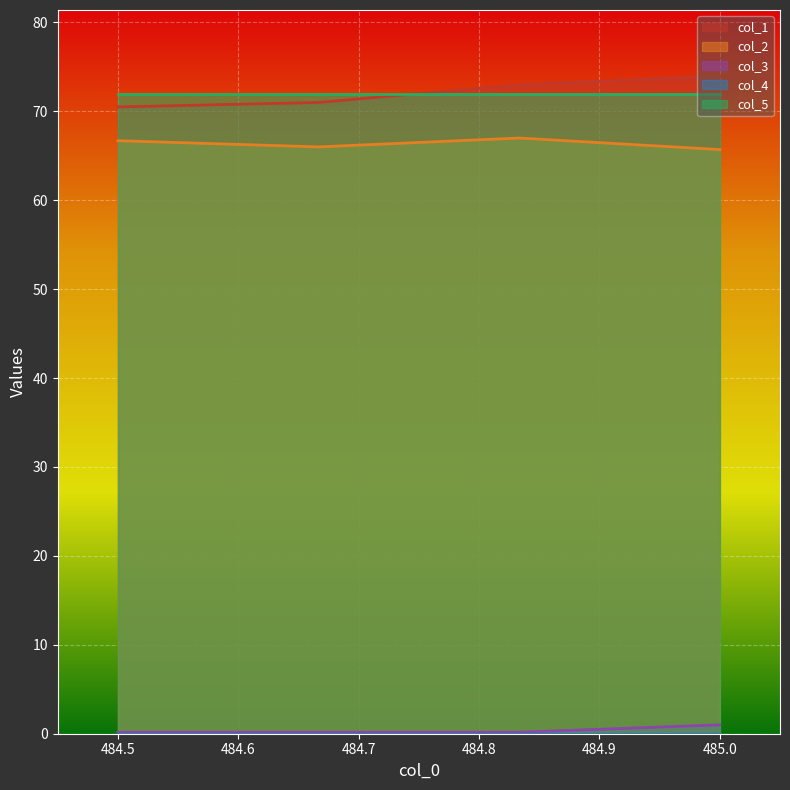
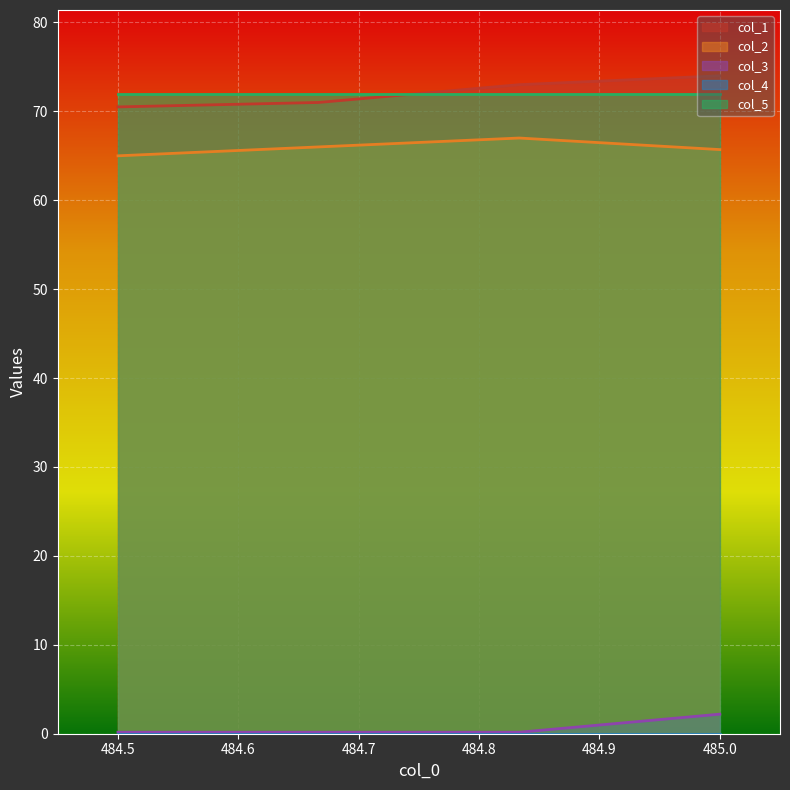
  {
    "col_1": {
      "484.5": 71
    },
    "col_2": {
-     "484.5": 67,
+     "484.5": 65,
      "485.0": 66
    },
    "col_3": {
-     "485.0": 1
+     "485.0": 2
    },
    "col_4": {
      "485.0": 0
    },
    "col_5": {
      "484.5": 72
    }
  }
